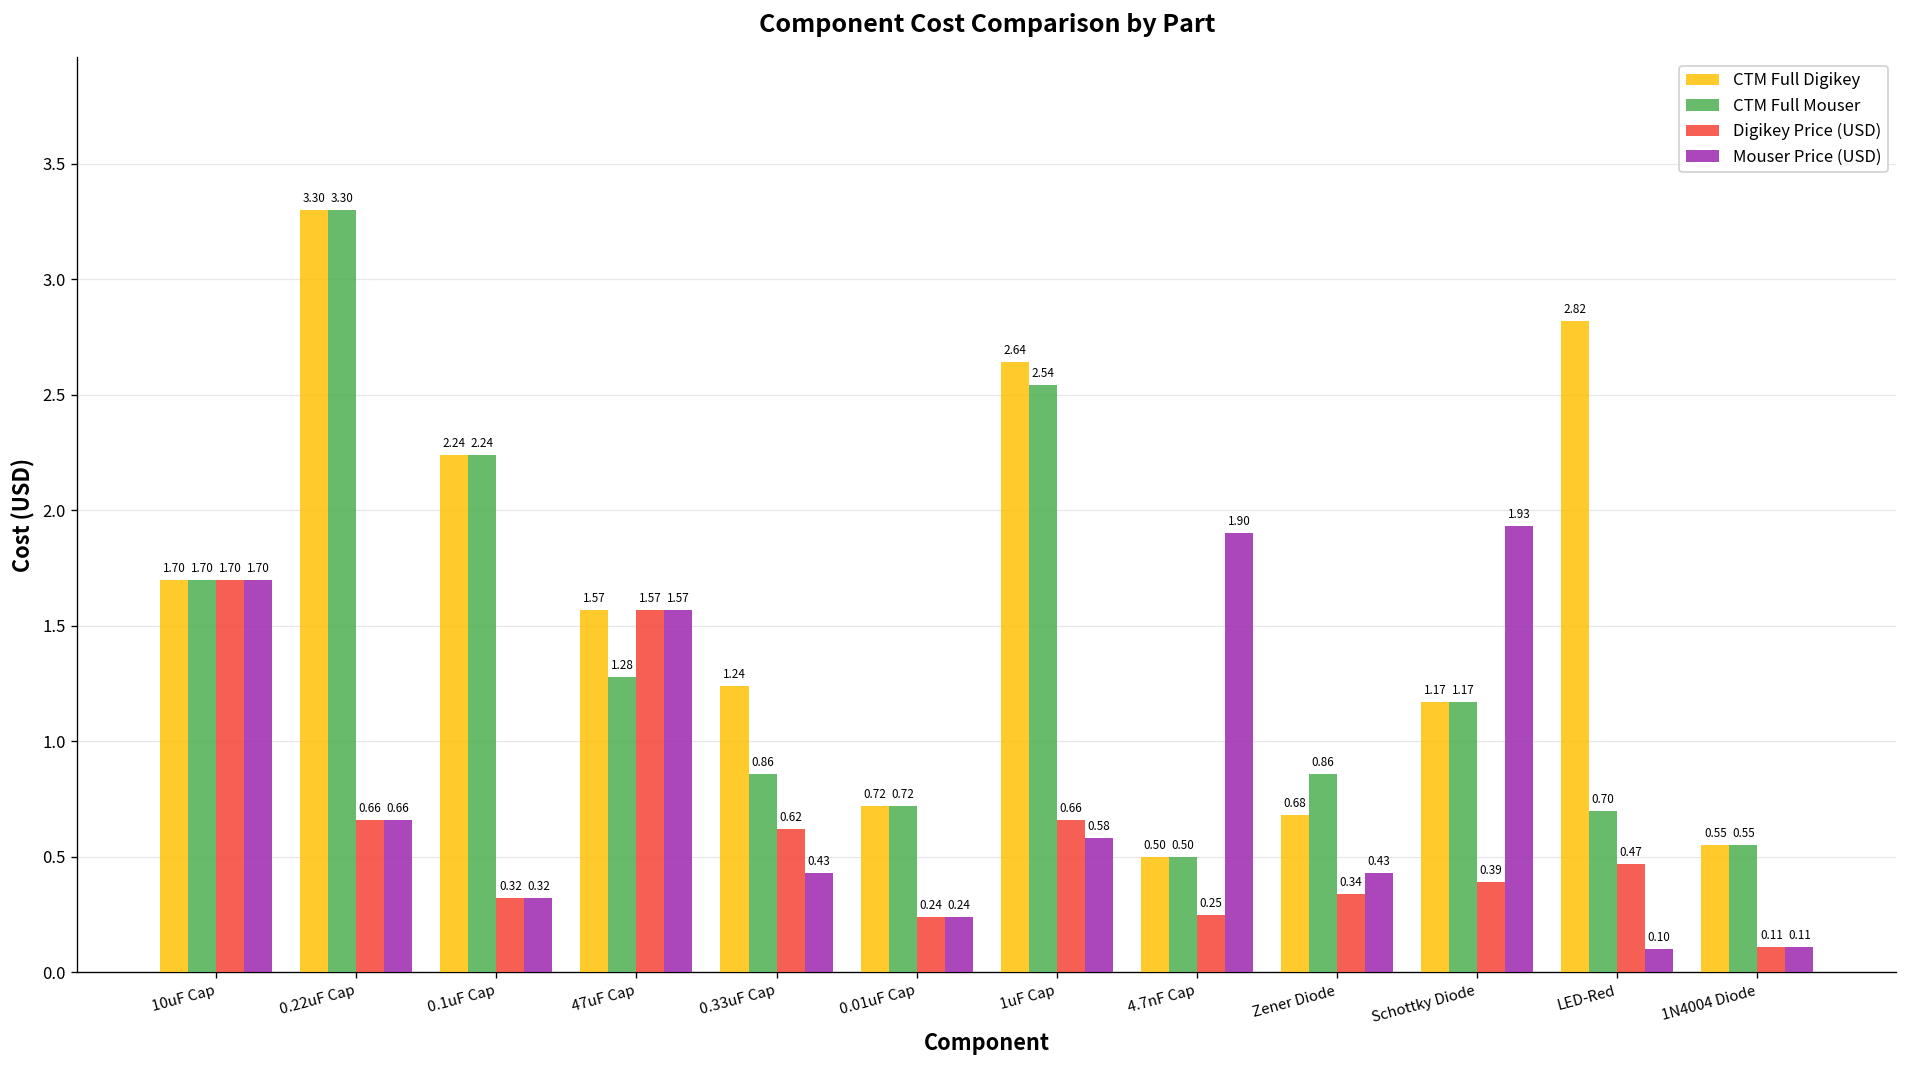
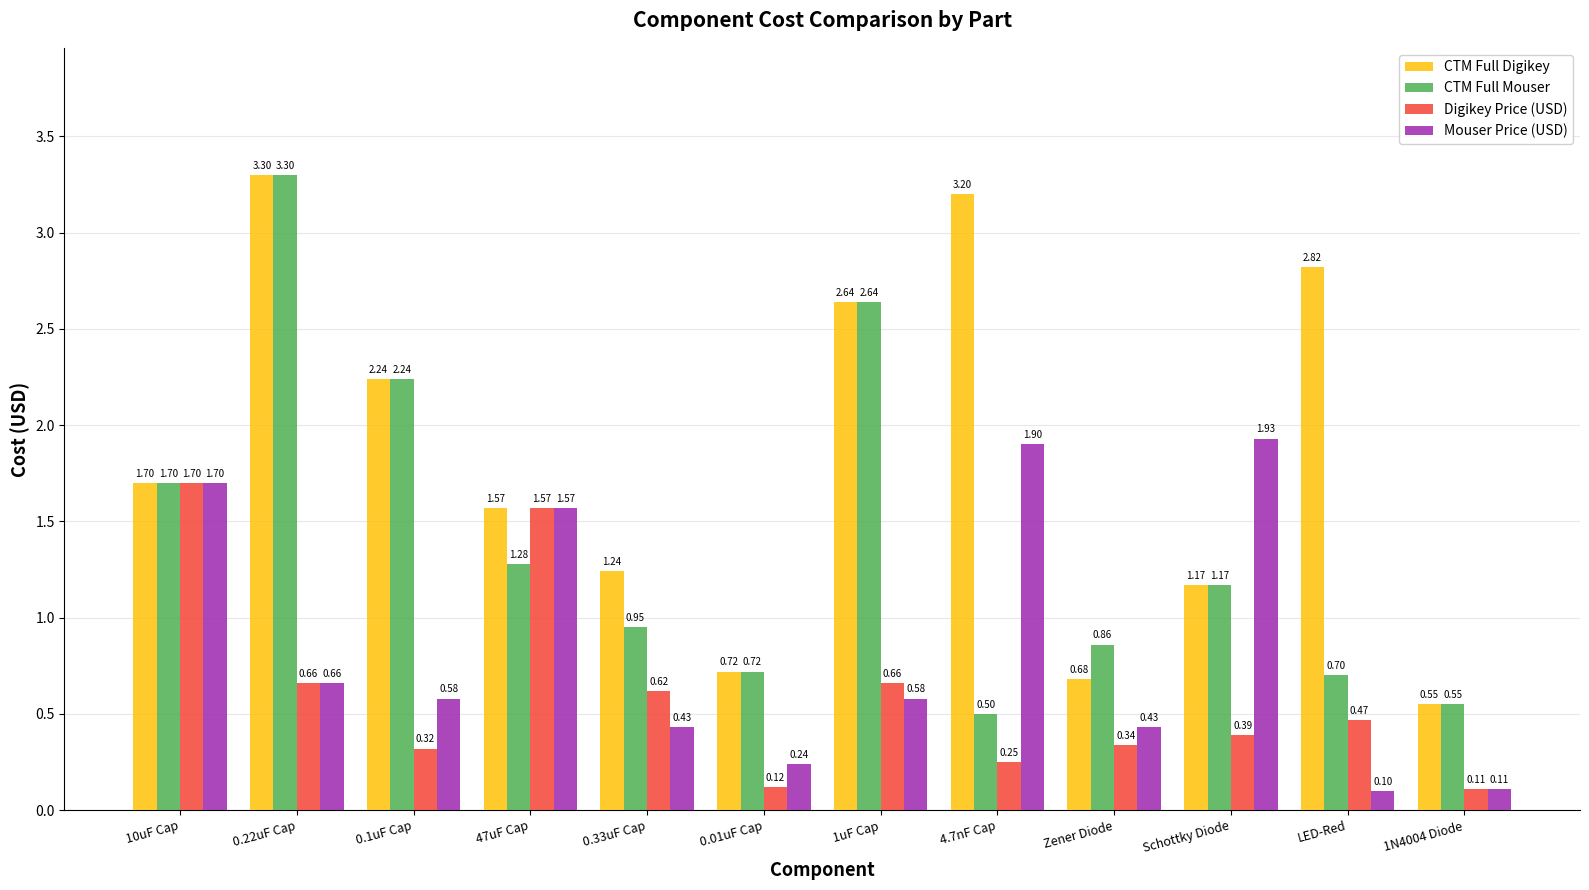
  {
    "CTM Full Digikey": {
      "10uF Cap": 1.70,
      "0.22uF Cap": 3.30,
      "0.1uF Cap": 2.24,
      "47uF Cap": 1.57,
      "0.33uF Cap": 1.24,
      "0.01uF Cap": 0.72,
      "1uF Cap": 2.64,
-     "4.7nF Cap": 0.50,
+     "4.7nF Cap": 3.20,
      "Zener Diode": 0.68,
      "Schottky Diode": 1.17,
      "LED-Red": 2.82,
      "1N4004 Diode": 0.55
    },
    "CTM Full Mouser": {
      "10uF Cap": 1.70,
      "0.22uF Cap": 3.30,
      "0.1uF Cap": 2.24,
      "47uF Cap": 1.28,
-     "0.33uF Cap": 0.86,
+     "0.33uF Cap": 0.95,
      "0.01uF Cap": 0.72,
-     "1uF Cap": 2.54,
+     "1uF Cap": 2.64,
      "4.7nF Cap": 0.50,
      "Zener Diode": 0.86,
      "Schottky Diode": 1.17,
      "LED-Red": 0.70,
      "1N4004 Diode": 0.55
    },
    "Digikey Price (USD)": {
      "10uF Cap": 1.70,
      "0.22uF Cap": 0.66,
      "0.1uF Cap": 0.32,
      "47uF Cap": 1.57,
      "0.33uF Cap": 0.62,
-     "0.01uF Cap": 0.24,
+     "0.01uF Cap": 0.12,
      "1uF Cap": 0.66,
      "4.7nF Cap": 0.25,
      "Zener Diode": 0.34,
      "Schottky Diode": 0.39,
      "LED-Red": 0.47,
      "1N4004 Diode": 0.11
    },
    "Mouser Price (USD)": {
      "10uF Cap": 1.70,
      "0.22uF Cap": 0.66,
-     "0.1uF Cap": 0.32,
+     "0.1uF Cap": 0.58,
      "47uF Cap": 1.57,
      "0.33uF Cap": 0.43,
      "0.01uF Cap": 0.24,
      "1uF Cap": 0.58,
      "4.7nF Cap": 1.90,
      "Zener Diode": 0.43,
      "Schottky Diode": 1.93,
      "LED-Red": 0.10,
      "1N4004 Diode": 0.11
    }
  }
